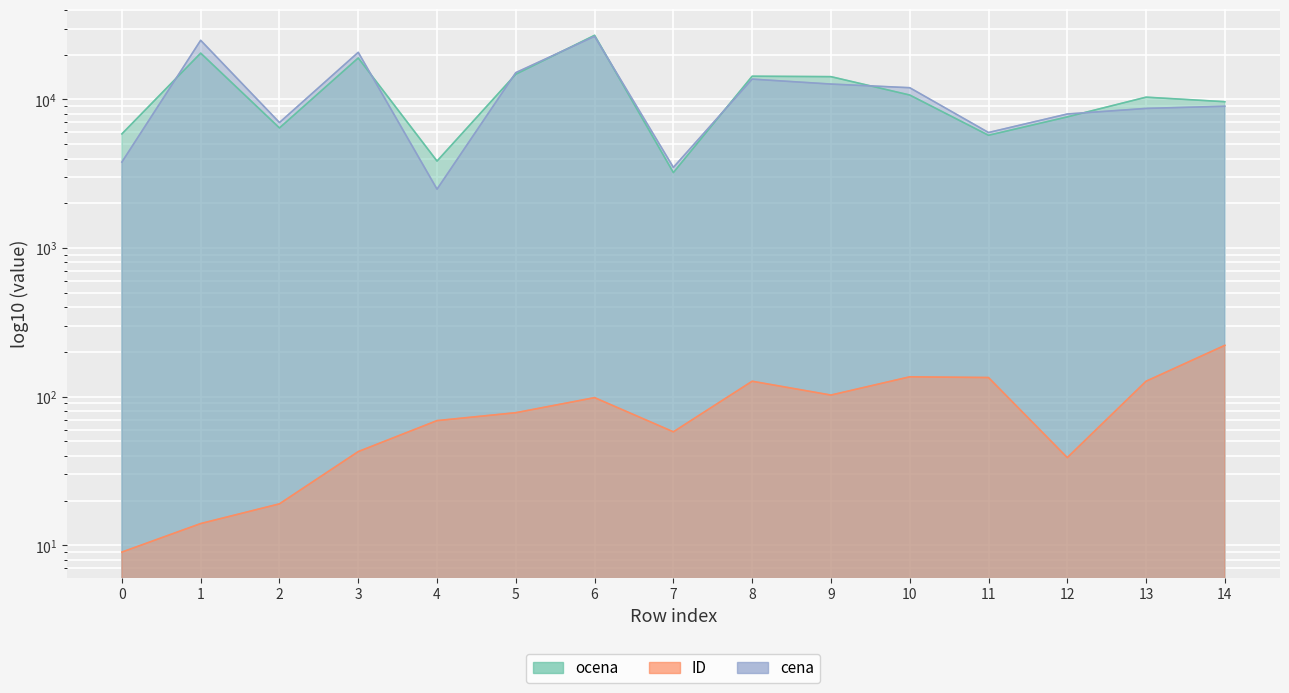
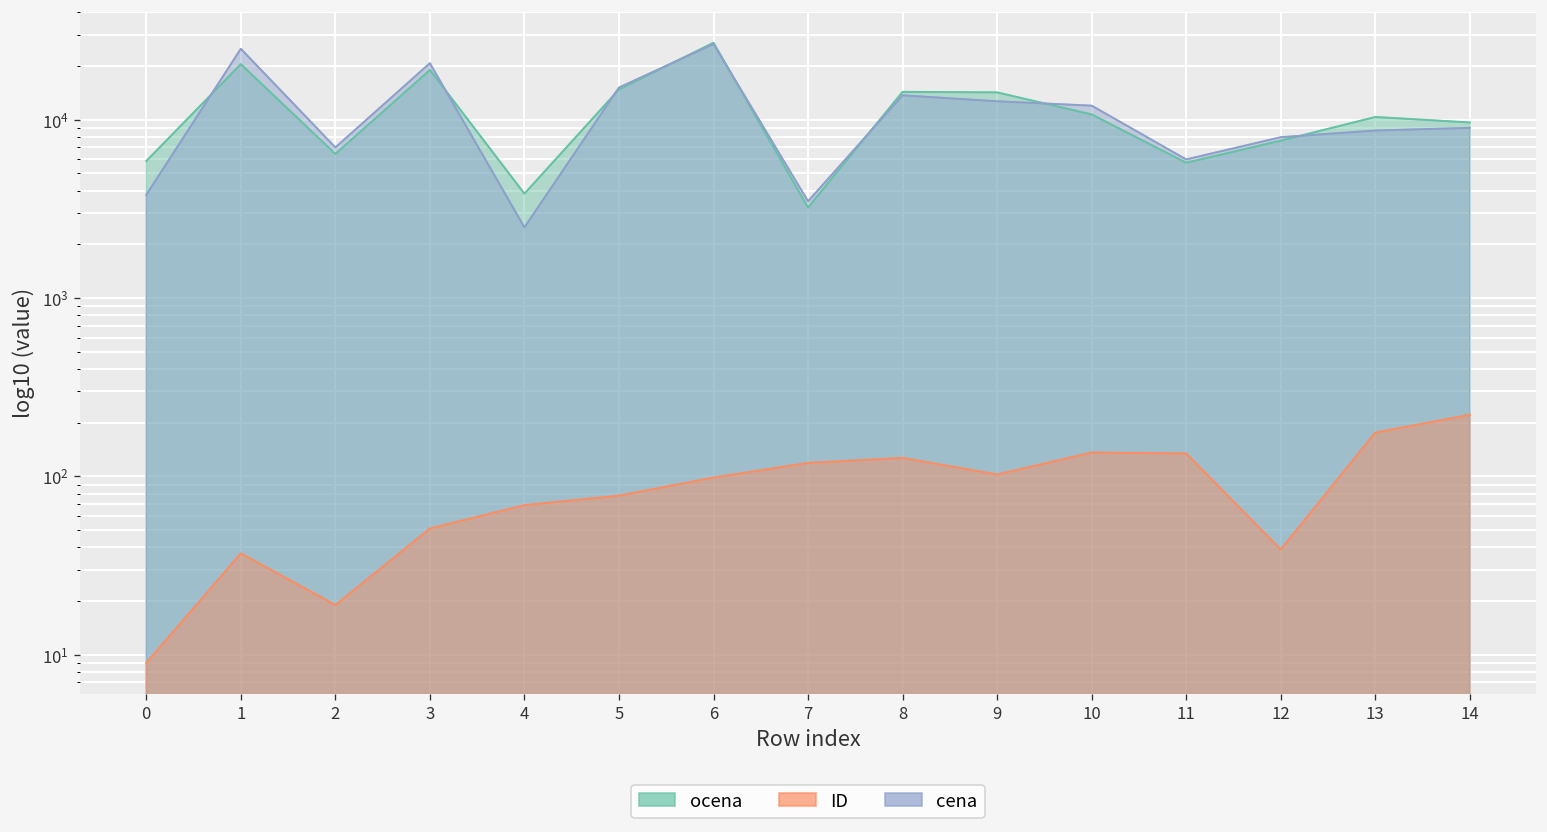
  {
    "ID": {
      "0": 9,
-     "1": 14,
+     "1": 37,
      "2": 19,
-     "3": 43,
+     "3": 51,
      "4": 70,
      "5": 80,
      "6": 100,
-     "7": 58,
+     "7": 120,
      "8": 130,
      "9": 100,
      "10": 140,
      "11": 130,
      "12": 39,
-     "13": 130,
+     "13": 180,
      "14": 220
    }
  }
